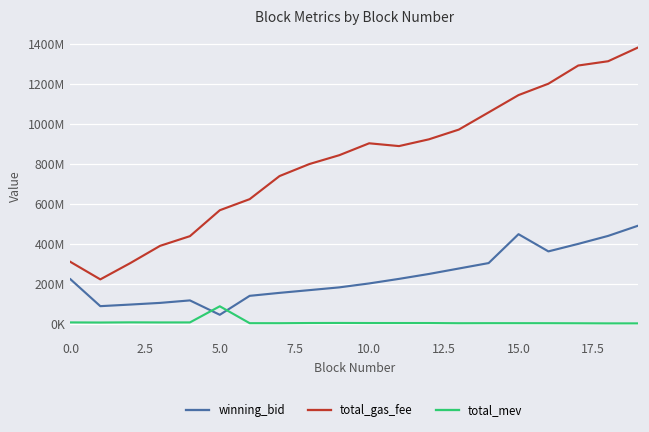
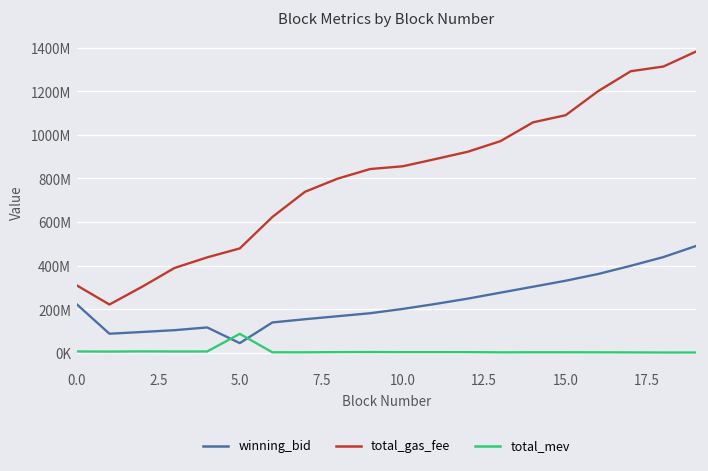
  {
    "winning_bid": {
      "0.0": 220000000,
      "5.0": 40000000,
      "10.0": 200000000,
-     "15.0": 450000000
+     "15.0": 330000000
    },
    "total_gas_fee": {
      "0.0": 310000000,
-     "5.0": 570000000,
-     "10.0": 900000000,
-     "15.0": 1140000000
+     "5.0": 480000000,
+     "10.0": 860000000,
+     "15.0": 1090000000
    },
    "total_mev": {
      "0.0": 10000000,
      "5.0": 90000000,
      "10.0": 0,
      "15.0": 0
    }
  }
